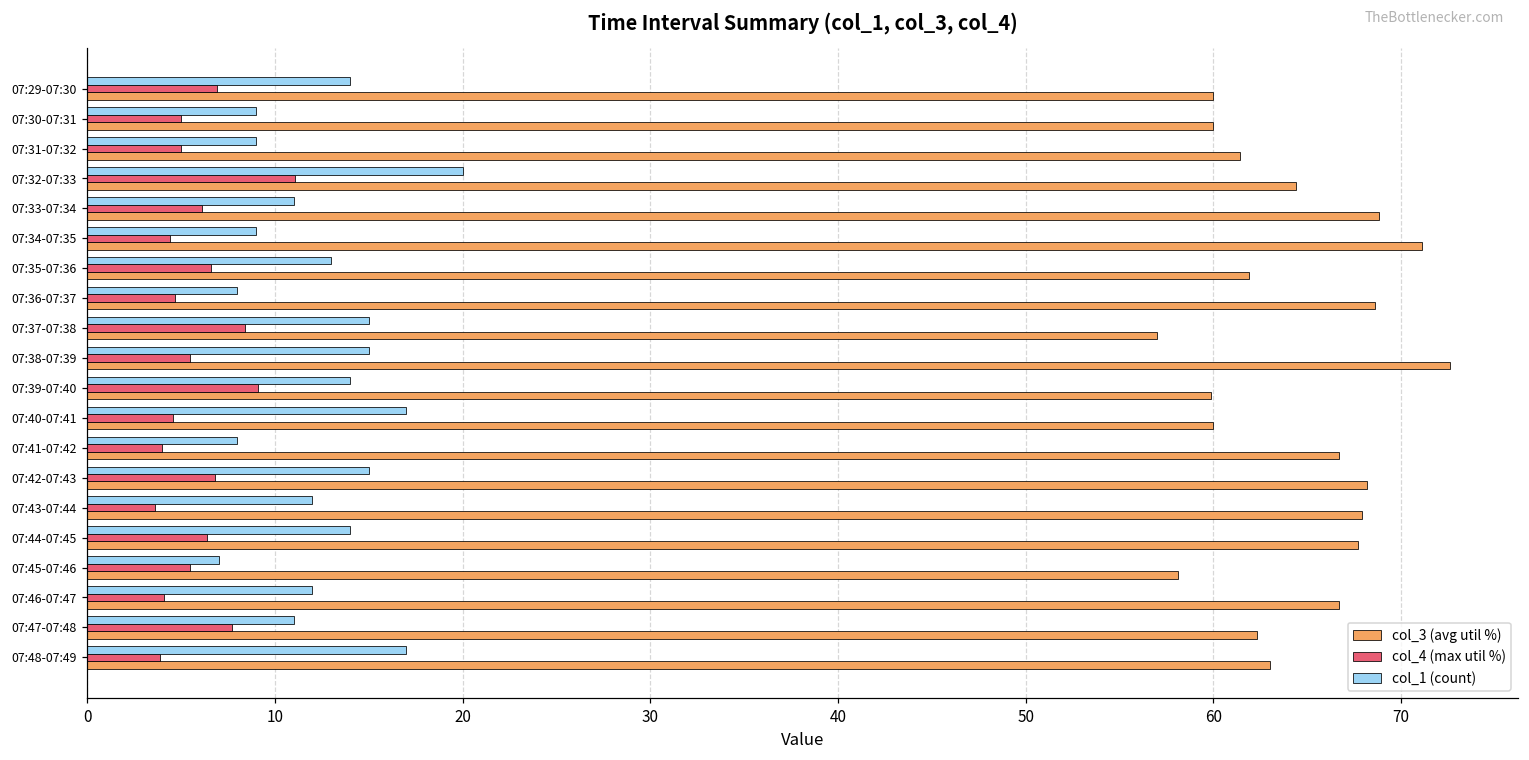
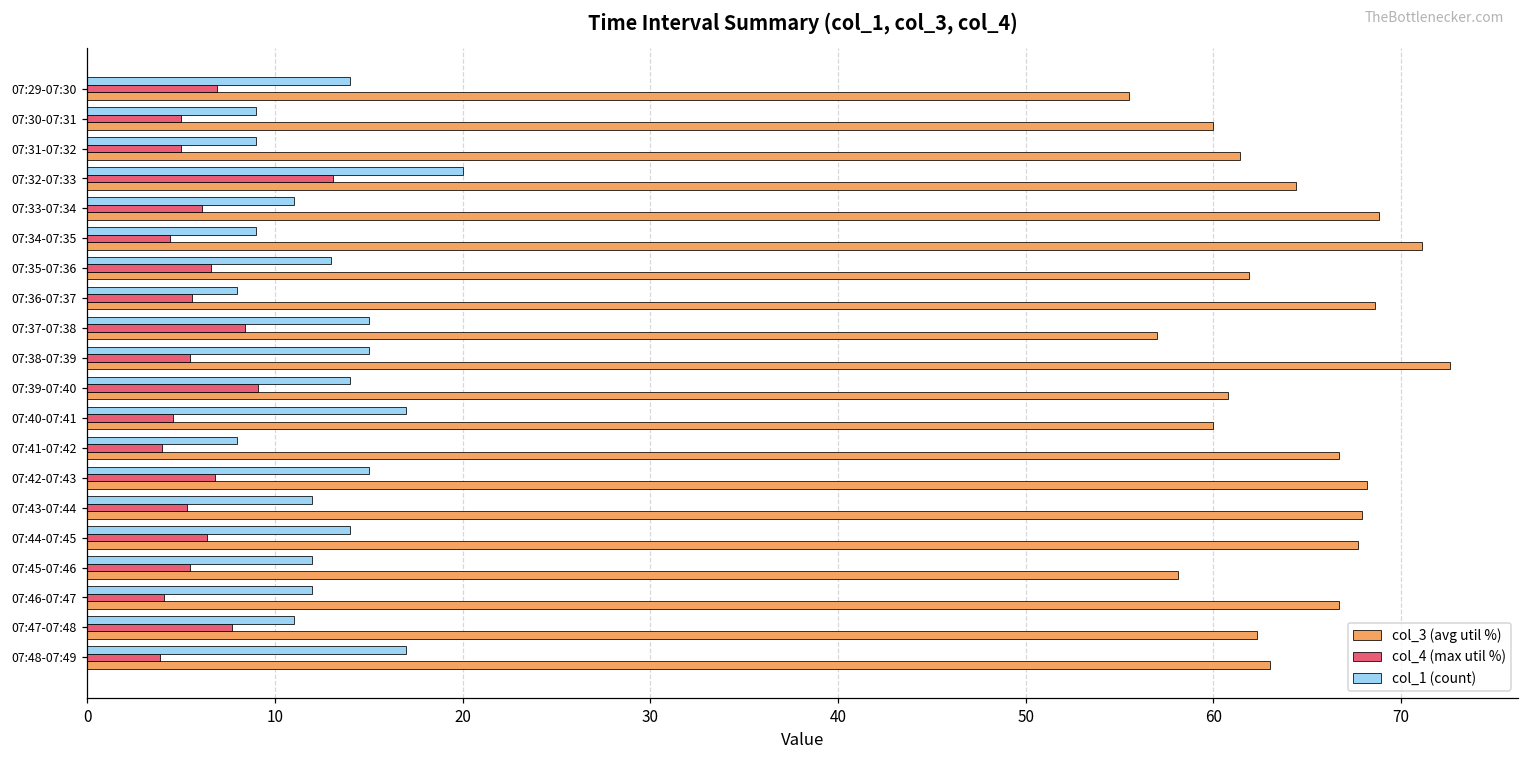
  {
    "col_3 (avg util %)": {
-     "07:29-07:30": 60.0,
+     "07:29-07:30": 55.5,
      "07:30-07:31": 60.0,
      "07:31-07:32": 61.4,
      "07:32-07:33": 64.4,
      "07:33-07:34": 68.8,
      "07:34-07:35": 71.1,
      "07:35-07:36": 61.9,
      "07:36-07:37": 68.6,
      "07:37-07:38": 57.0,
      "07:38-07:39": 72.6,
-     "07:39-07:40": 59.9,
+     "07:39-07:40": 60.8,
      "07:40-07:41": 60.0,
      "07:41-07:42": 66.7,
      "07:42-07:43": 68.2,
      "07:43-07:44": 67.9,
      "07:44-07:45": 67.7,
      "07:45-07:46": 58.1,
      "07:46-07:47": 66.7,
      "07:47-07:48": 62.3,
      "07:48-07:49": 63.0
    },
    "col_4 (max util %)": {
      "07:29-07:30": 6.9,
      "07:30-07:31": 5.0,
      "07:31-07:32": 5.0,
-     "07:32-07:33": 11.1,
+     "07:32-07:33": 13.1,
      "07:33-07:34": 6.1,
      "07:34-07:35": 4.4,
      "07:35-07:36": 6.6,
-     "07:36-07:37": 4.7,
+     "07:36-07:37": 5.6,
      "07:37-07:38": 8.4,
      "07:38-07:39": 5.5,
      "07:39-07:40": 9.1,
      "07:40-07:41": 4.6,
      "07:41-07:42": 4.0,
      "07:42-07:43": 6.8,
-     "07:43-07:44": 3.6,
+     "07:43-07:44": 5.3,
      "07:44-07:45": 6.4,
      "07:45-07:46": 5.5,
      "07:46-07:47": 4.1,
      "07:47-07:48": 7.7,
      "07:48-07:49": 3.9
    },
    "col_1 (count)": {
      "07:29-07:30": 14,
      "07:30-07:31": 9,
      "07:31-07:32": 9,
      "07:32-07:33": 20,
      "07:33-07:34": 11,
      "07:34-07:35": 9,
      "07:35-07:36": 13,
      "07:36-07:37": 8,
      "07:37-07:38": 15,
      "07:38-07:39": 15,
      "07:39-07:40": 14,
      "07:40-07:41": 17,
      "07:41-07:42": 8,
      "07:42-07:43": 15,
      "07:43-07:44": 12,
      "07:44-07:45": 14,
-     "07:45-07:46": 7,
+     "07:45-07:46": 12,
      "07:46-07:47": 12,
      "07:47-07:48": 11,
      "07:48-07:49": 17
    }
  }
